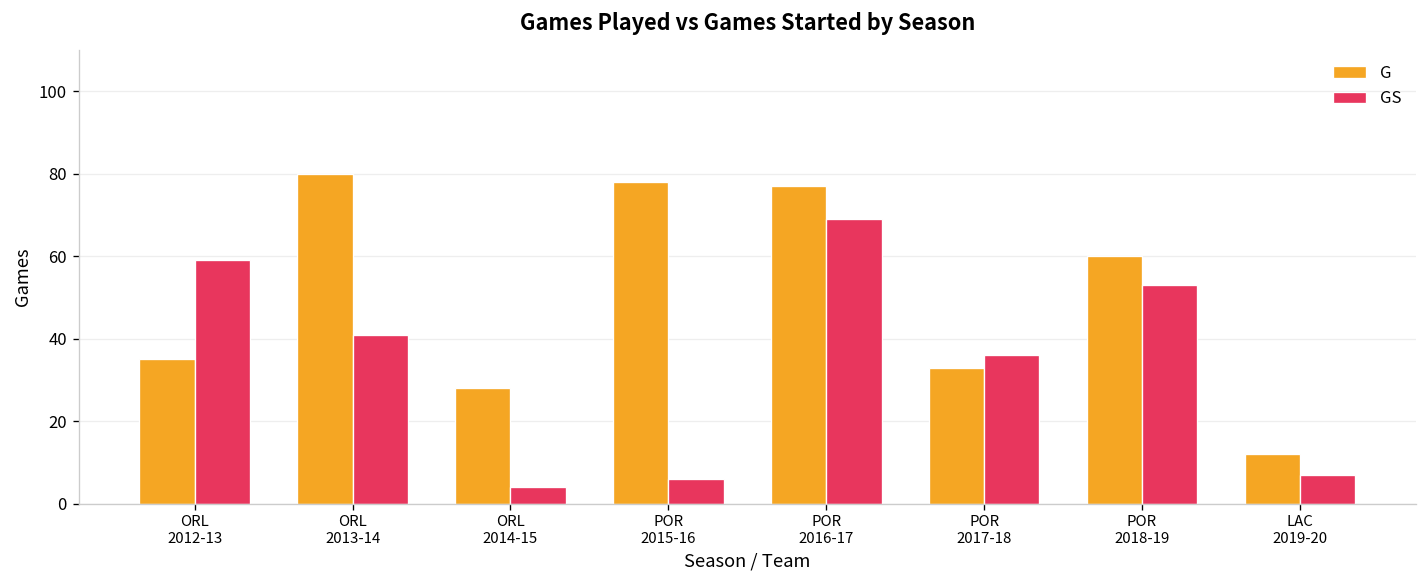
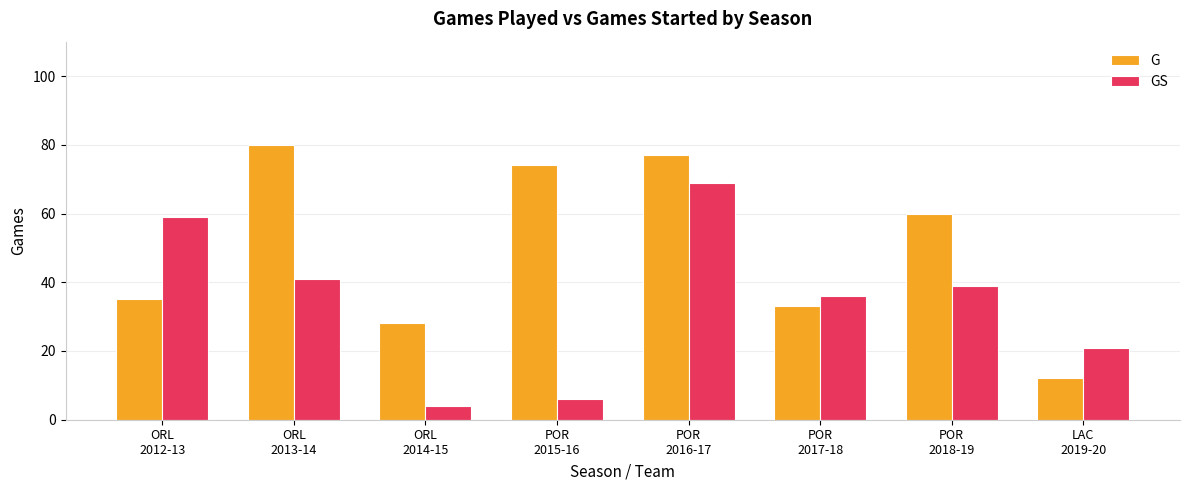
  {
    "G": {
      "ORL 2012-13": 35,
      "ORL 2013-14": 80,
      "ORL 2014-15": 28,
-     "POR 2015-16": 78,
+     "POR 2015-16": 74,
      "POR 2016-17": 77,
      "POR 2017-18": 33,
      "POR 2018-19": 60,
      "LAC 2019-20": 12
    },
    "GS": {
      "ORL 2012-13": 59,
      "ORL 2013-14": 41,
      "ORL 2014-15": 4,
      "POR 2015-16": 6,
      "POR 2016-17": 69,
      "POR 2017-18": 36,
-     "POR 2018-19": 53,
-     "LAC 2019-20": 7
+     "POR 2018-19": 39,
+     "LAC 2019-20": 21
    }
  }
